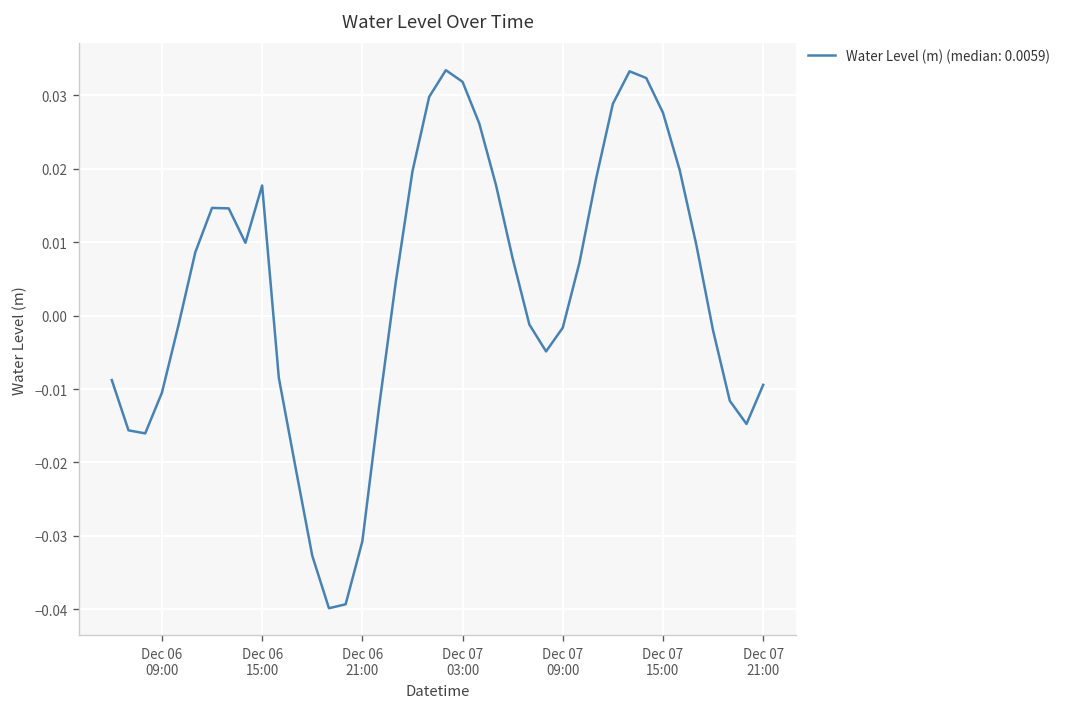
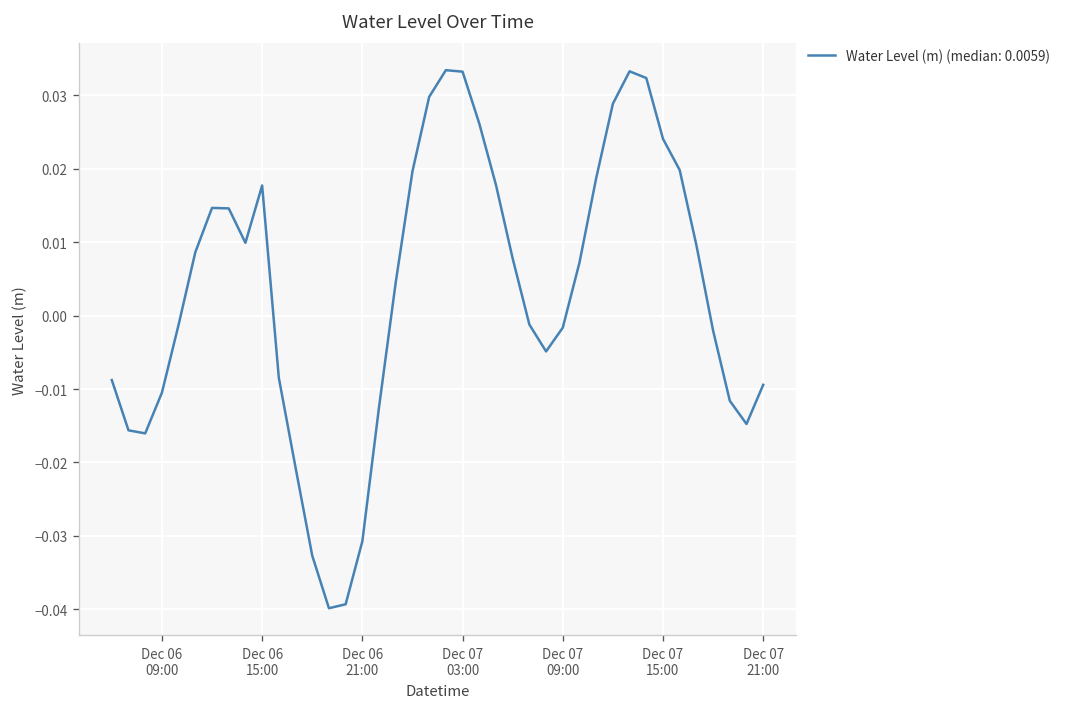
  {
    "Dec 06 09:00": -0.011,
    "Dec 06 15:00": 0.018,
    "Dec 06 21:00": -0.031,
-   "Dec 07 03:00": 0.032,
+   "Dec 07 03:00": 0.033,
    "Dec 07 09:00": -0.002,
-   "Dec 07 15:00": 0.028,
+   "Dec 07 15:00": 0.024,
    "Dec 07 21:00": -0.009
  }
